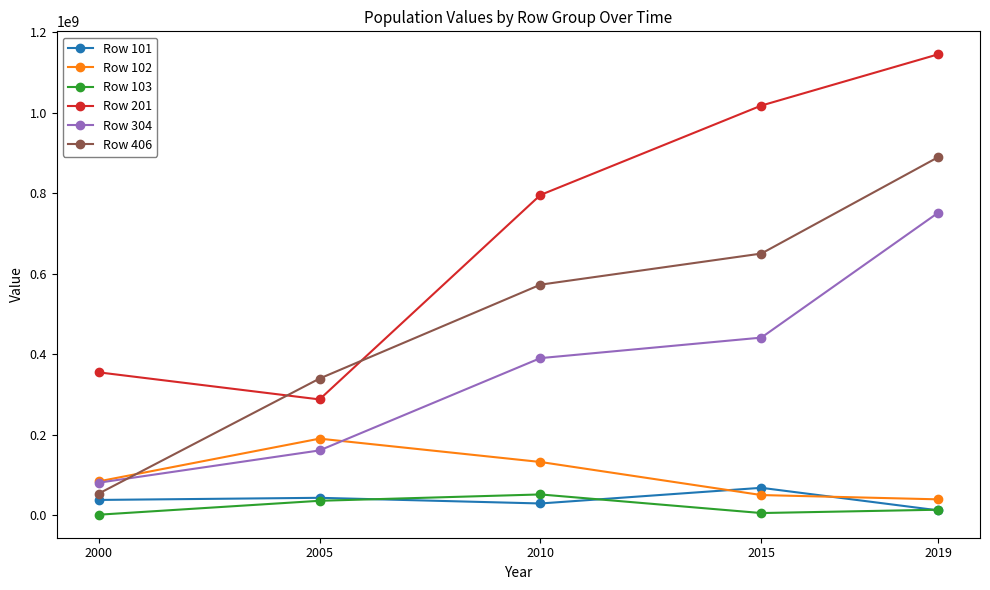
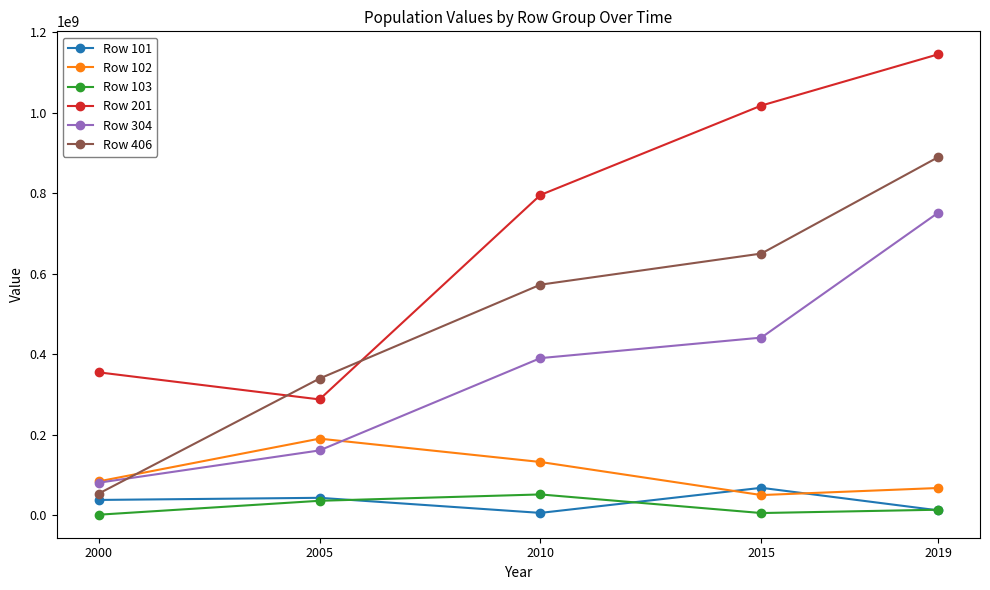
  {
    "Row 101": {
      "2000": 40000000,
      "2005": 40000000,
-     "2010": 30000000,
+     "2010": 10000000,
      "2015": 70000000
    },
    "Row 102": {
      "2005": 190000000,
      "2010": 130000000,
      "2015": 50000000,
-     "2019": 40000000
+     "2019": 70000000
    },
    "Row 103": {
      "2000": 0,
      "2005": 40000000,
      "2010": 50000000,
      "2015": 10000000
    },
    "Row 201": {
      "2000": 360000000,
      "2005": 290000000,
      "2010": 800000000,
      "2015": 1020000000,
      "2019": 1150000000
    },
    "Row 304": {
      "2005": 160000000,
      "2010": 390000000,
      "2015": 440000000,
      "2019": 750000000
    },
    "Row 406": {
      "2000": 50000000,
      "2005": 340000000,
      "2010": 570000000,
      "2015": 650000000,
      "2019": 890000000
    }
  }
